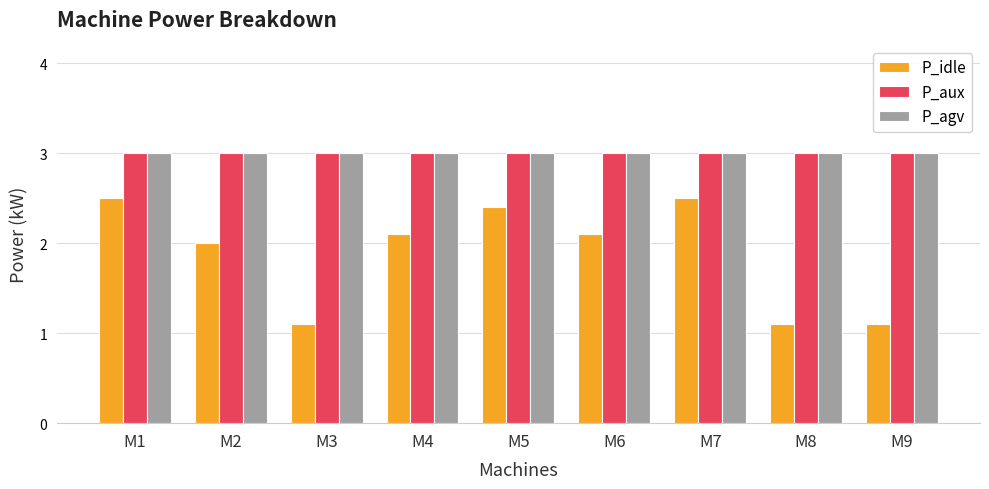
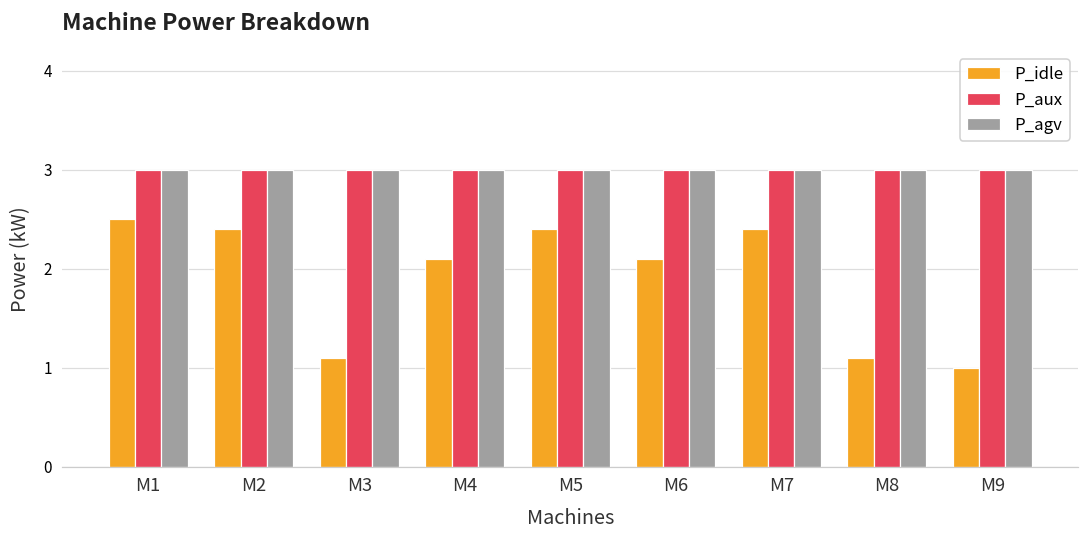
  {
    "P_idle": {
      "M1": 2.5,
-     "M2": 2.0,
+     "M2": 2.4,
      "M3": 1.1,
      "M4": 2.1,
      "M5": 2.4,
      "M6": 2.1,
-     "M7": 2.5,
+     "M7": 2.4,
      "M8": 1.1,
-     "M9": 1.1
+     "M9": 1.0
    },
    "P_aux": {
      "M1": 3.0,
      "M2": 3.0,
      "M3": 3.0,
      "M4": 3.0,
      "M5": 3.0,
      "M6": 3.0,
      "M7": 3.0,
      "M8": 3.0,
      "M9": 3.0
    },
    "P_agv": {
      "M1": 3.0,
      "M2": 3.0,
      "M3": 3.0,
      "M4": 3.0,
      "M5": 3.0,
      "M6": 3.0,
      "M7": 3.0,
      "M8": 3.0,
      "M9": 3.0
    }
  }
